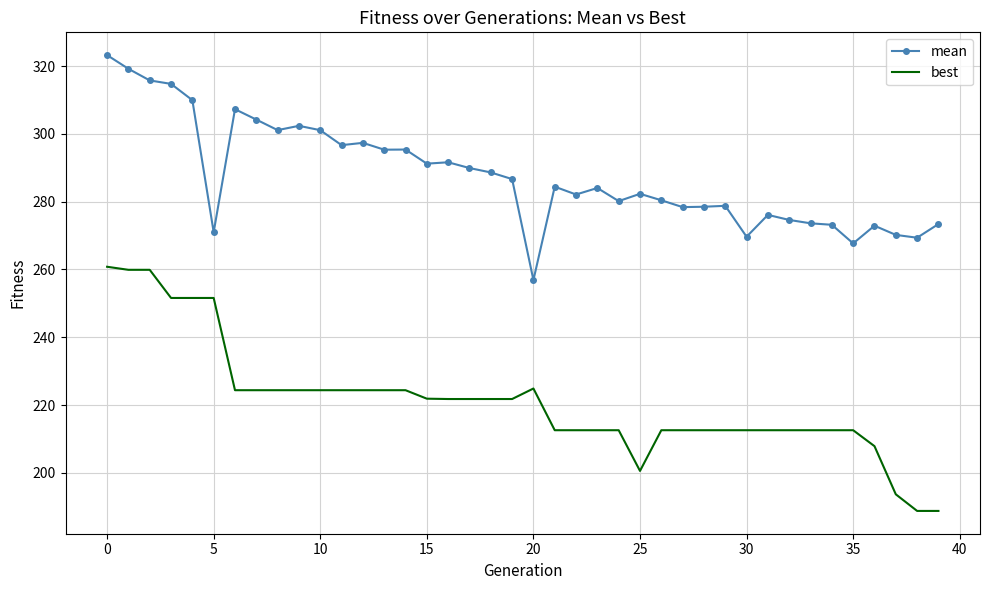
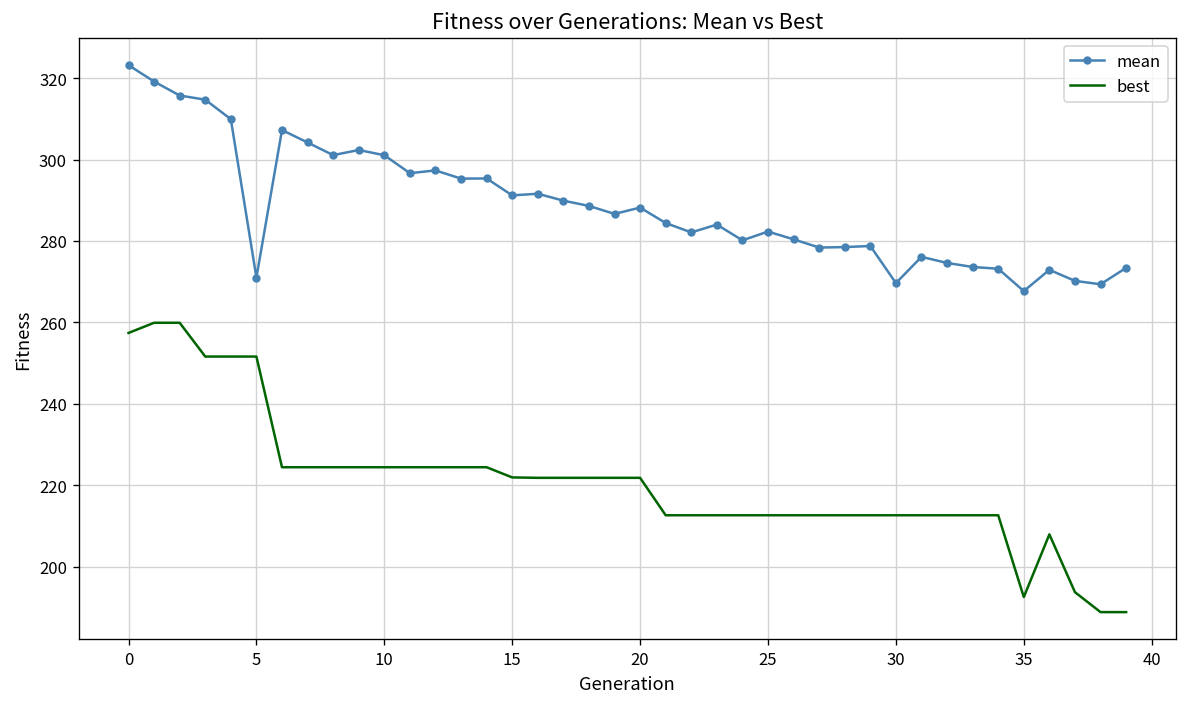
  {
    "mean": {
      "0": 323,
      "5": 271,
      "10": 301,
      "15": 291,
-     "20": 257,
+     "20": 288,
      "25": 282,
      "30": 270,
      "35": 268
    },
    "best": {
-     "0": 261,
+     "0": 257,
      "5": 252,
      "10": 224,
      "15": 222,
-     "20": 225,
-     "25": 201,
+     "20": 222,
+     "25": 213,
      "30": 213,
-     "35": 213
+     "35": 193
    }
  }
